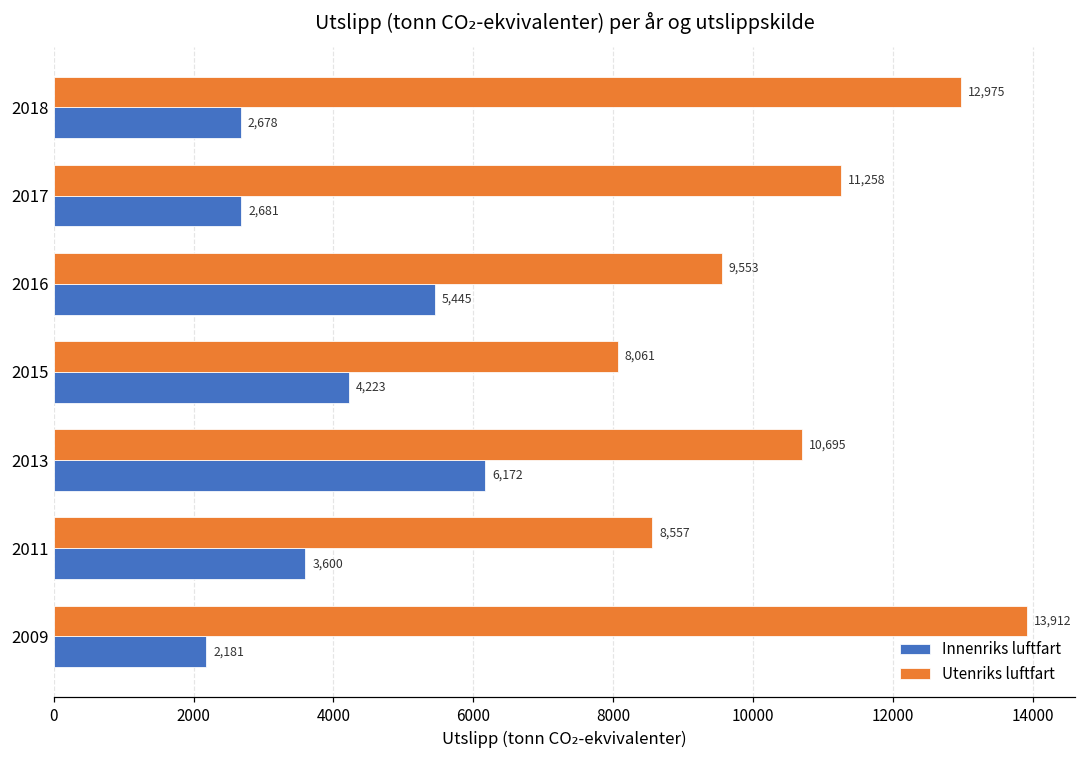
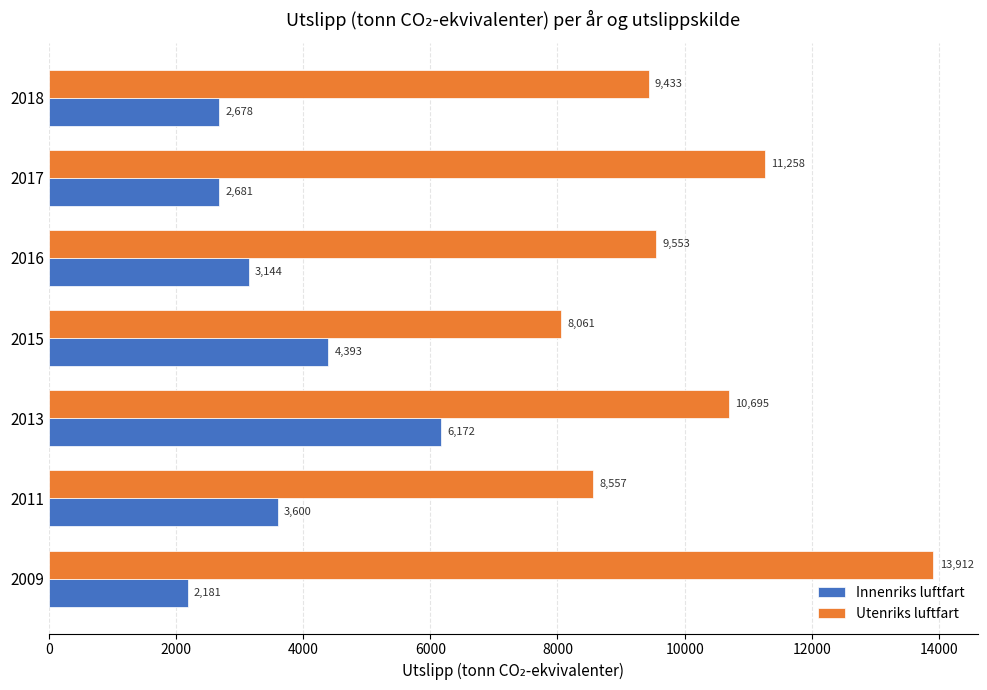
  {
    "Innenriks luftfart": {
      "2018": "2,678",
      "2017": "2,681",
-     "2016": "5,445",
-     "2015": "4,223",
+     "2016": "3,144",
+     "2015": "4,393",
      "2013": "6,172",
      "2011": "3,600",
      "2009": "2,181"
    },
    "Utenriks luftfart": {
-     "2018": "12,975",
+     "2018": "9,433",
      "2017": "11,258",
      "2016": "9,553",
      "2015": "8,061",
      "2013": "10,695",
      "2011": "8,557",
      "2009": "13,912"
    }
  }
